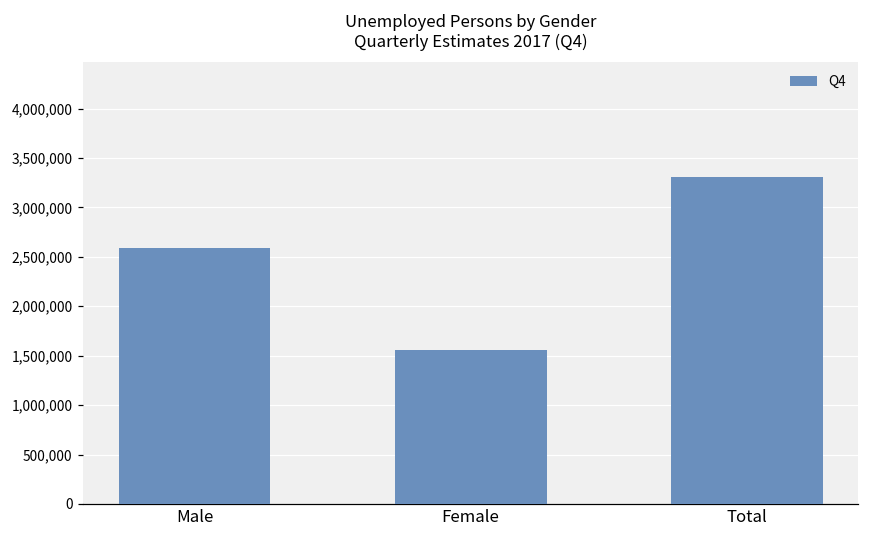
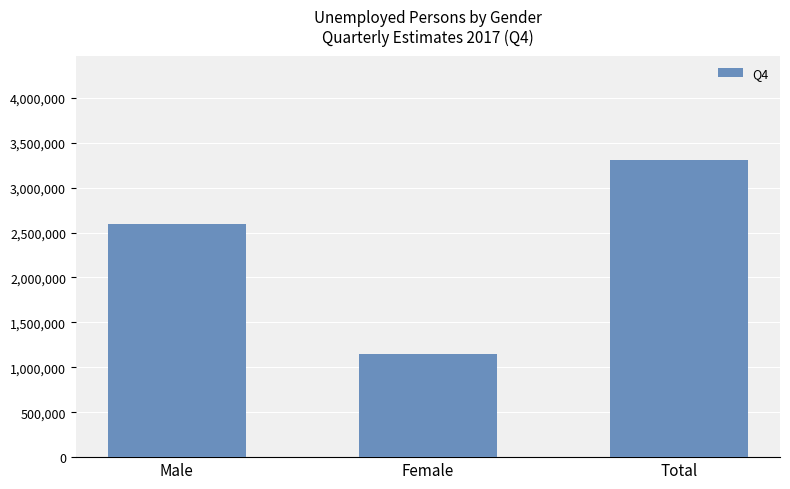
  {
    "Male": "2,600,000",
-   "Female": "1,600,000",
+   "Female": "1,100,000",
    "Total": "3,300,000"
  }
